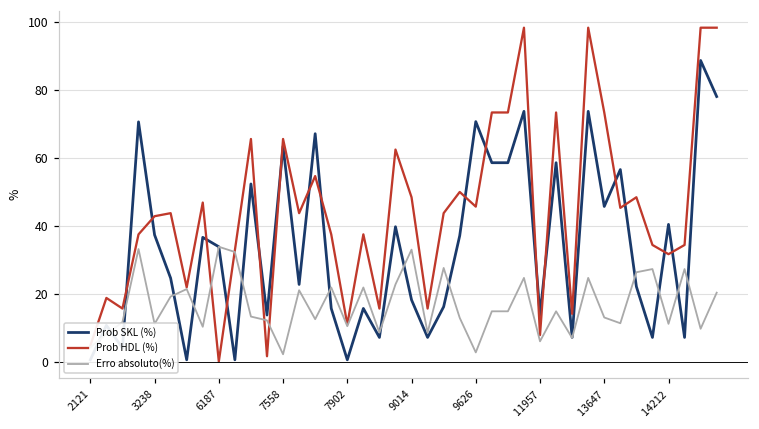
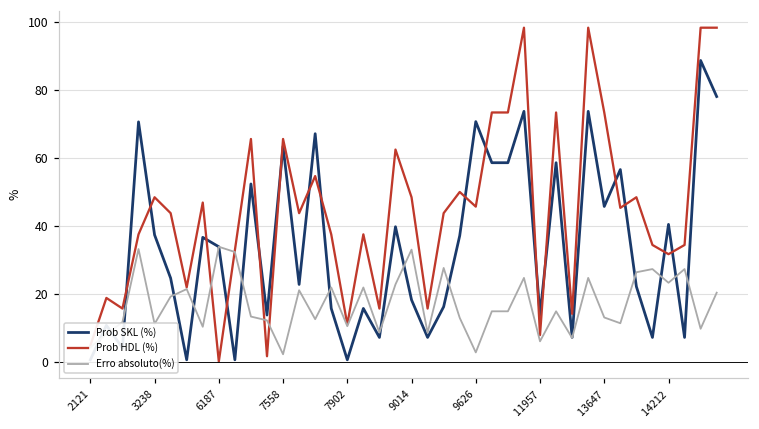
  {
    "Prob SKL (%)": {
      "3238": 37,
      "7558": 63,
      "7902": 1,
      "9014": 18,
      "9626": 71,
      "11957": 14,
      "13647": 46,
      "14212": 40
    },
    "Prob HDL (%)": {
-     "3238": 43,
+     "3238": 48,
      "6187": 0,
      "7558": 66,
      "9014": 48,
      "9626": 46,
      "11957": 8,
      "13647": 73,
      "14212": 32
    },
    "Erro absoluto(%)": {
      "3238": 11,
      "7558": 2,
      "9014": 33,
      "9626": 3,
      "11957": 6,
      "13647": 13,
-     "14212": 11
+     "14212": 23
    }
  }
